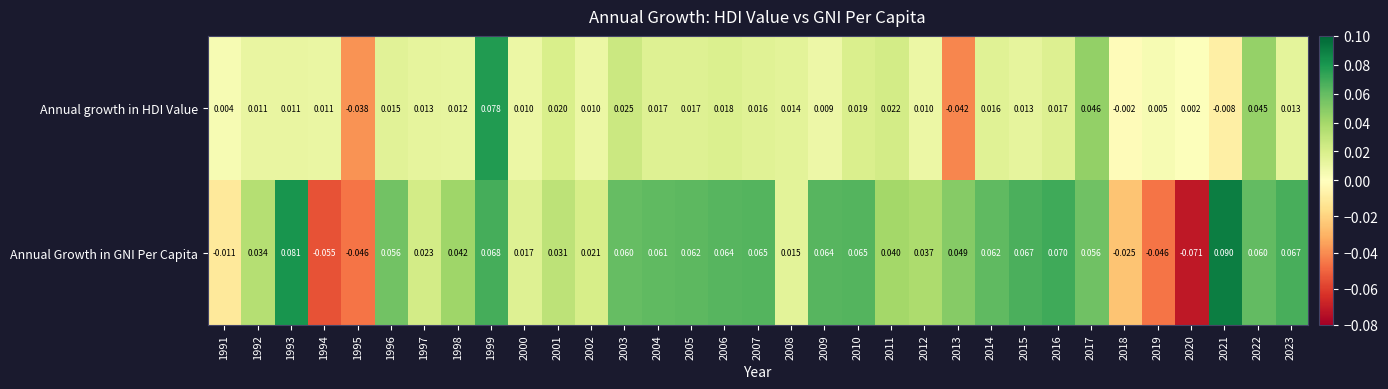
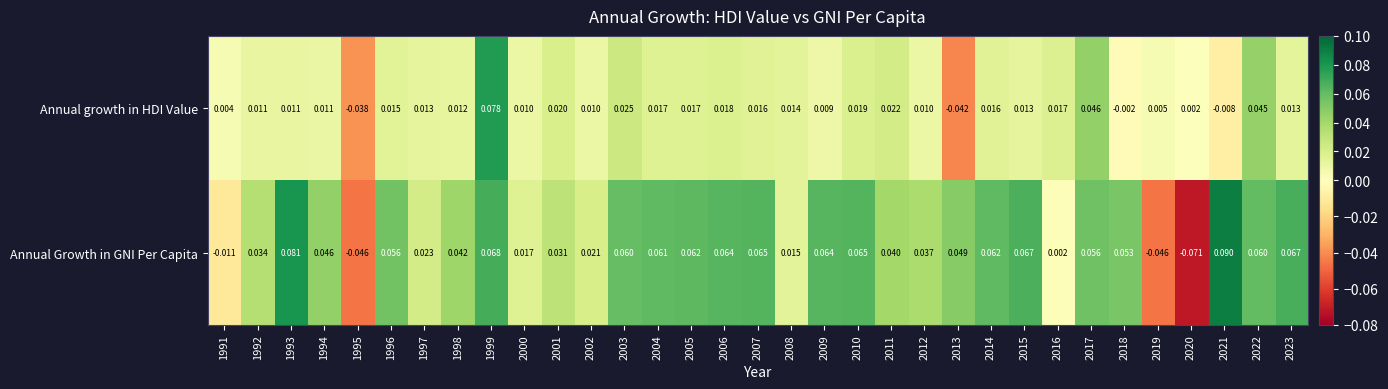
  {
    "Annual growth in HDI Value": {
      "1991": 0.004,
      "1992": 0.011,
      "1993": 0.011,
      "1994": 0.011,
      "1995": -0.038,
      "1996": 0.015,
      "1997": 0.013,
      "1998": 0.012,
      "1999": 0.078,
      "2000": 0.010,
      "2001": 0.020,
      "2002": 0.010,
      "2003": 0.025,
      "2004": 0.017,
      "2005": 0.017,
      "2006": 0.018,
      "2007": 0.016,
      "2008": 0.014,
      "2009": 0.009,
      "2010": 0.019,
      "2011": 0.022,
      "2012": 0.010,
      "2013": -0.042,
      "2014": 0.016,
      "2015": 0.013,
      "2016": 0.017,
      "2017": 0.046,
      "2018": -0.002,
      "2019": 0.005,
      "2020": 0.002,
      "2021": -0.008,
      "2022": 0.045,
      "2023": 0.013
    },
    "Annual Growth in GNI Per Capita": {
      "1991": -0.011,
      "1992": 0.034,
      "1993": 0.081,
-     "1994": -0.055,
+     "1994": 0.046,
      "1995": -0.046,
      "1996": 0.056,
      "1997": 0.023,
      "1998": 0.042,
      "1999": 0.068,
      "2000": 0.017,
      "2001": 0.031,
      "2002": 0.021,
      "2003": 0.060,
      "2004": 0.061,
      "2005": 0.062,
      "2006": 0.064,
      "2007": 0.065,
      "2008": 0.015,
      "2009": 0.064,
      "2010": 0.065,
      "2011": 0.040,
      "2012": 0.037,
      "2013": 0.049,
      "2014": 0.062,
      "2015": 0.067,
-     "2016": 0.070,
+     "2016": 0.002,
      "2017": 0.056,
-     "2018": -0.025,
+     "2018": 0.053,
      "2019": -0.046,
      "2020": -0.071,
      "2021": 0.090,
      "2022": 0.060,
      "2023": 0.067
    }
  }
